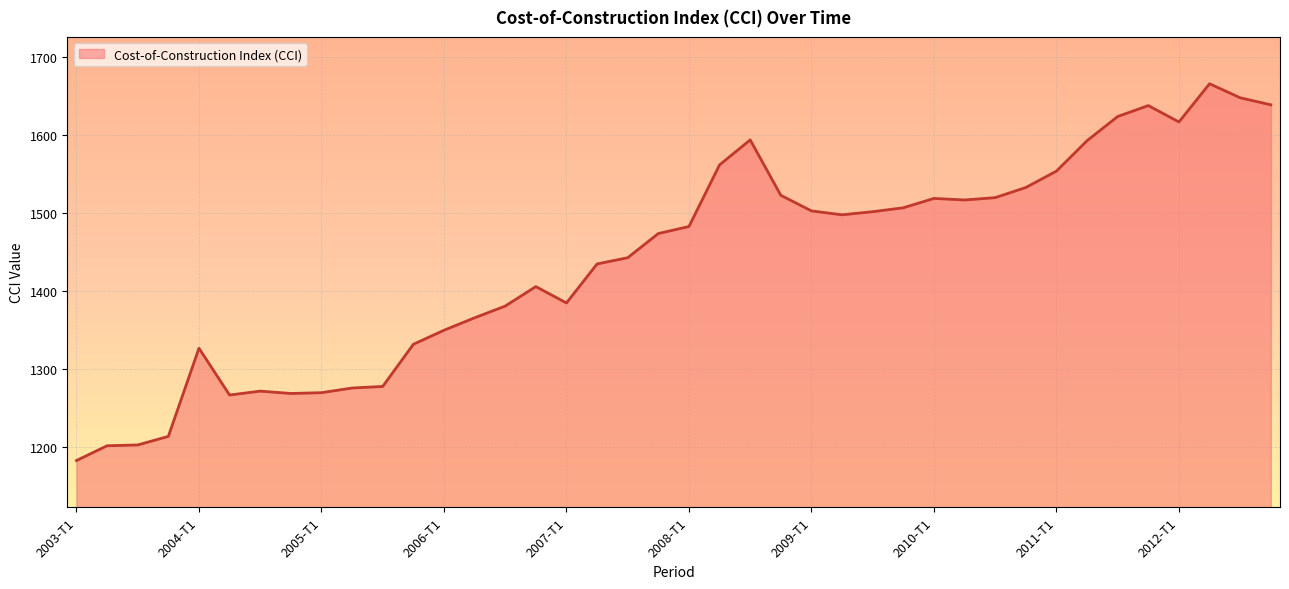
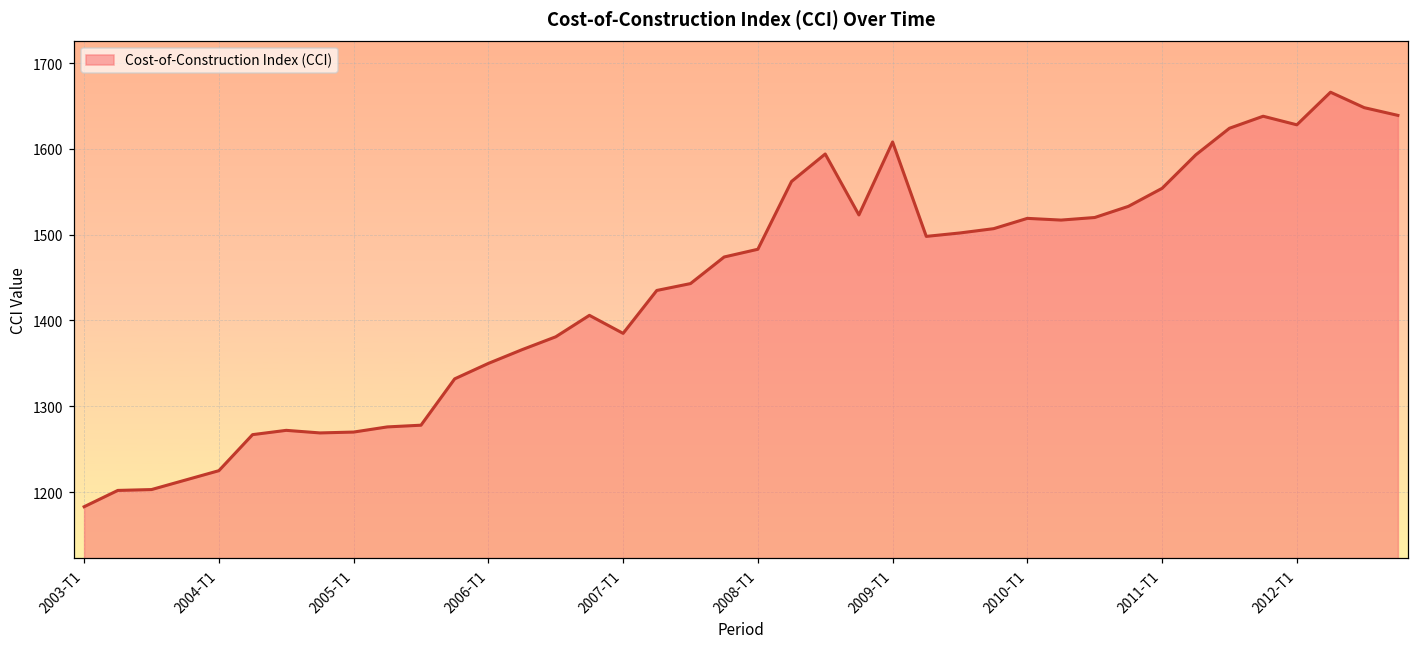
  {
    "2003-T1": 1180,
-   "2004-T1": 1330,
+   "2004-T1": 1230,
    "2005-T1": 1270,
    "2006-T1": 1350,
    "2007-T1": 1390,
    "2008-T1": 1480,
-   "2009-T1": 1500,
+   "2009-T1": 1610,
    "2010-T1": 1520,
    "2011-T1": 1550,
-   "2012-T1": 1620
+   "2012-T1": 1630
  }
